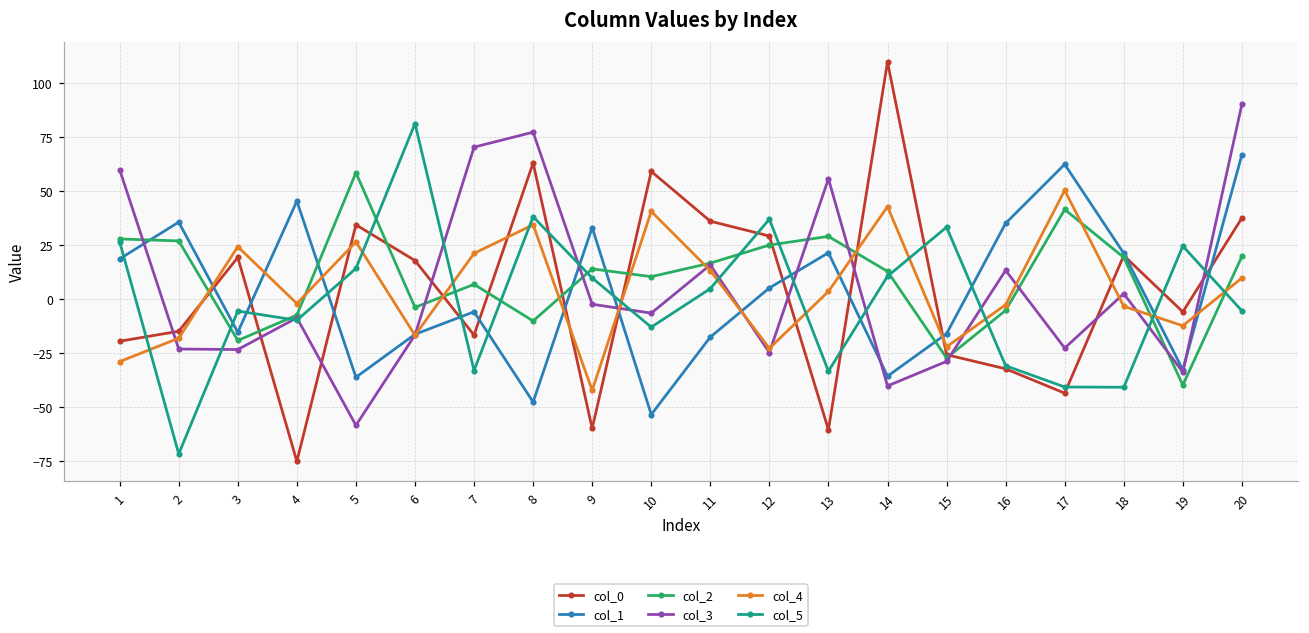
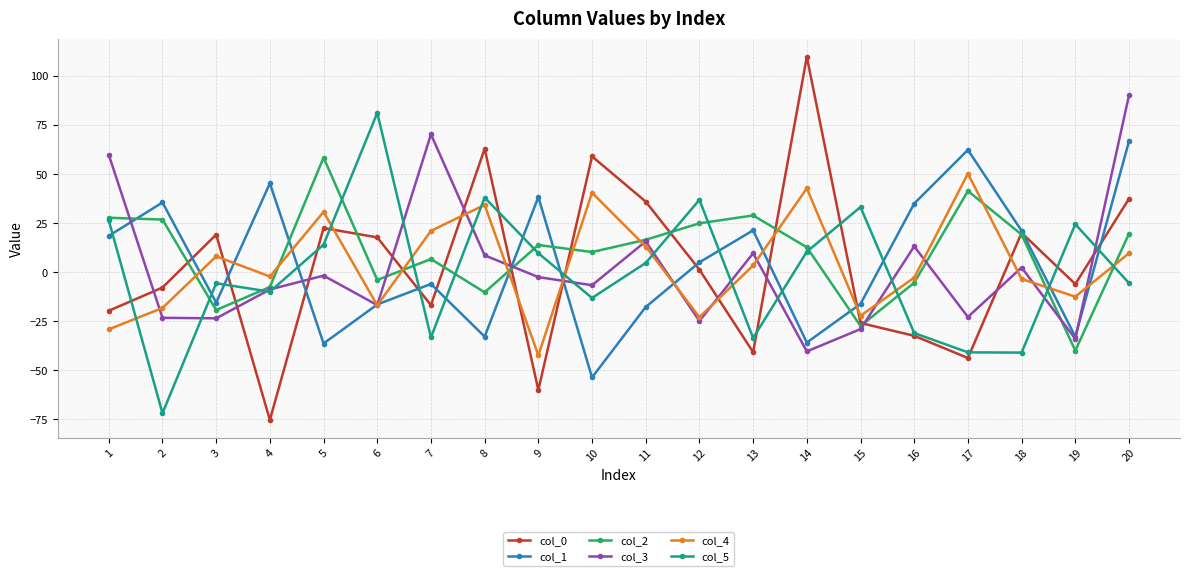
  {
    "col_0": {
      "1": -20,
-     "2": -15,
+     "2": -8,
      "3": 19,
      "4": -75,
-     "5": 34,
+     "5": 23,
      "6": 18,
      "7": -17,
      "8": 63,
      "9": -60,
      "10": 59,
      "11": 36,
-     "12": 29,
-     "13": -61,
+     "12": 1,
+     "13": -41,
      "14": 110,
      "15": -26,
      "16": -32,
      "17": -44,
      "19": -6,
      "20": 38
    },
    "col_1": {
      "1": 19,
      "2": 36,
      "3": -15,
      "4": 45,
      "5": -36,
      "7": -6,
-     "8": -48,
-     "9": 33,
+     "8": -33,
+     "9": 38,
      "10": -54,
      "11": -18,
      "12": 5,
      "13": 21,
      "14": -36,
      "15": -16,
      "16": 35,
      "17": 62,
      "20": 67
    },
    "col_3": {
      "1": 60,
      "2": -23,
      "3": -23,
-     "5": -59,
+     "5": -2,
      "7": 70,
-     "8": 77,
+     "8": 9,
      "9": -2,
      "10": -7,
      "12": -25,
-     "13": 56,
+     "13": 10,
      "14": -40,
      "15": -29,
      "16": 13,
      "17": -23,
      "18": 2,
      "20": 90
    },
    "col_4": {
      "1": -29,
      "2": -18,
-     "3": 24,
+     "3": 8,
      "4": -2,
-     "5": 26,
+     "5": 31,
      "7": 21,
      "8": 34,
      "9": -42,
      "10": 41,
      "11": 13,
      "12": -23,
      "13": 3,
      "14": 43,
      "15": -22,
      "16": -3,
      "17": 50,
      "18": -3,
      "19": -12,
      "20": 10
    }
  }
